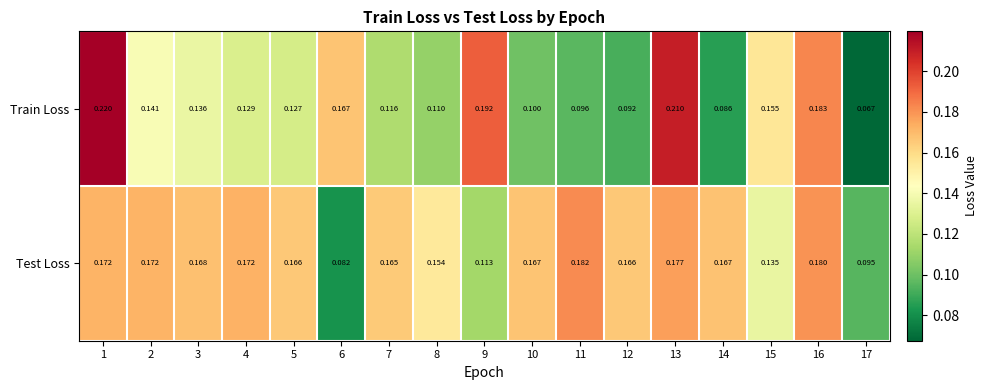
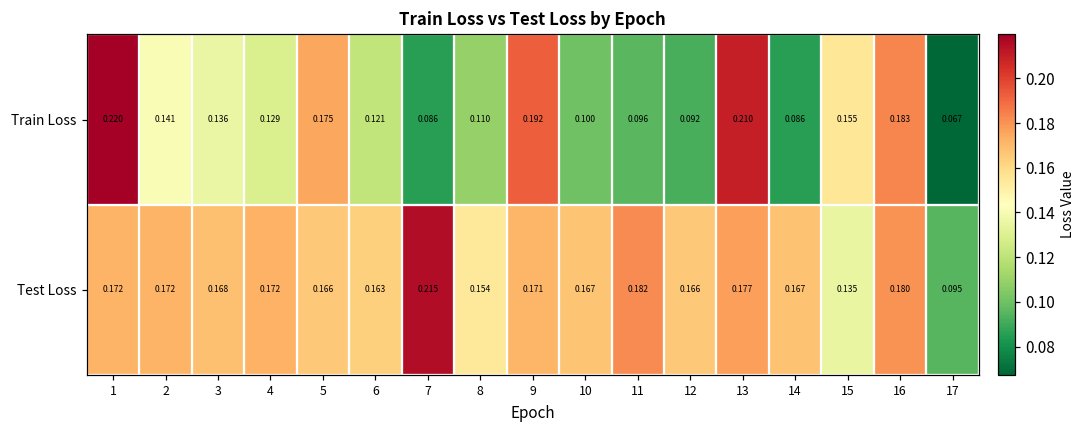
  {
    "Train Loss": {
      "1": 0.220,
      "2": 0.141,
      "3": 0.136,
      "4": 0.129,
-     "5": 0.127,
-     "6": 0.167,
-     "7": 0.116,
+     "5": 0.175,
+     "6": 0.121,
+     "7": 0.086,
      "8": 0.110,
      "9": 0.192,
      "10": 0.100,
      "11": 0.096,
      "12": 0.092,
      "13": 0.210,
      "14": 0.086,
      "15": 0.155,
      "16": 0.183,
      "17": 0.067
    },
    "Test Loss": {
      "1": 0.172,
      "2": 0.172,
      "3": 0.168,
      "4": 0.172,
      "5": 0.166,
-     "6": 0.082,
-     "7": 0.165,
+     "6": 0.163,
+     "7": 0.215,
      "8": 0.154,
-     "9": 0.113,
+     "9": 0.171,
      "10": 0.167,
      "11": 0.182,
      "12": 0.166,
      "13": 0.177,
      "14": 0.167,
      "15": 0.135,
      "16": 0.180,
      "17": 0.095
    }
  }
